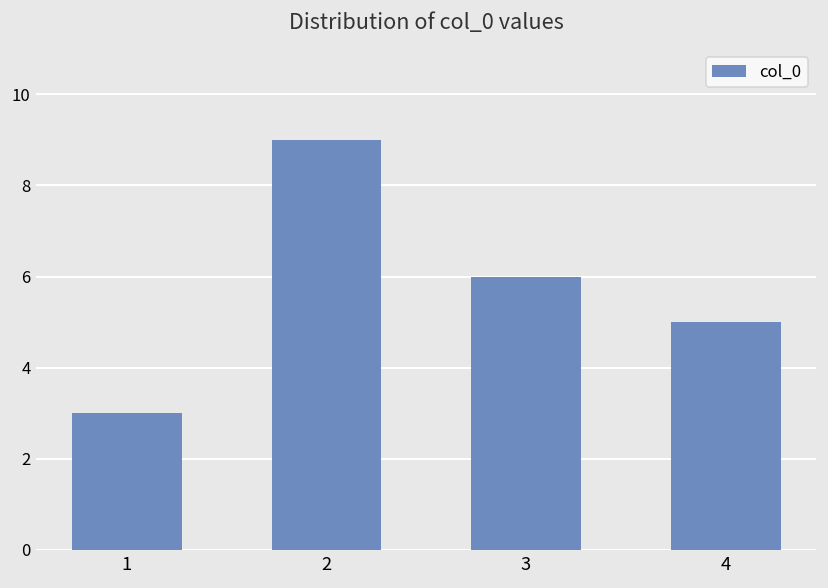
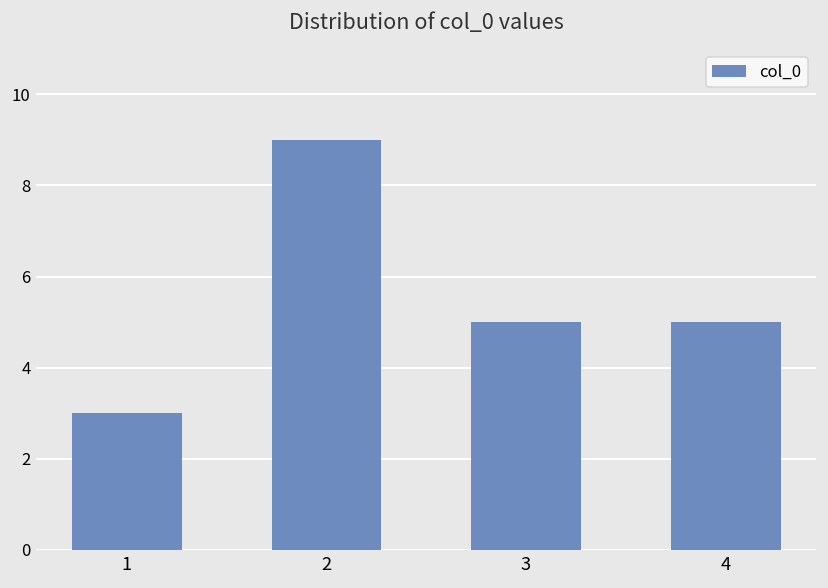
  {
    "1": 3,
    "2": 9,
-   "3": 6,
+   "3": 5,
    "4": 5
  }
